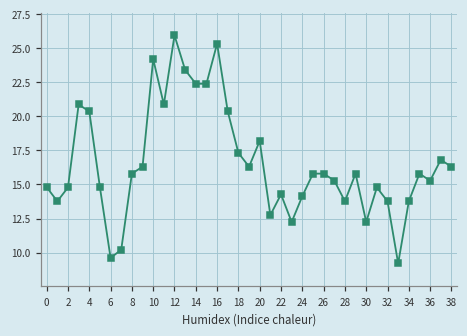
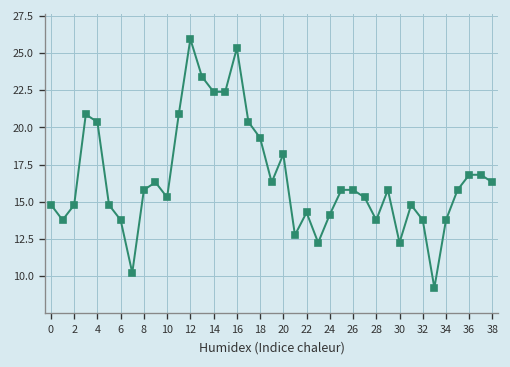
  {
    "0": 14.8,
    "2": 14.8,
    "4": 20.4,
-   "6": 9.6,
+   "6": 13.8,
    "8": 15.8,
-   "10": 24.2,
+   "10": 15.3,
    "12": 25.9,
    "14": 22.4,
    "16": 25.3,
-   "18": 17.3,
+   "18": 19.3,
    "20": 18.2,
    "22": 14.3,
    "24": 14.1,
    "26": 15.8,
    "28": 13.8,
    "30": 12.2,
    "32": 13.8,
    "34": 13.8,
-   "36": 15.3,
+   "36": 16.8,
    "38": 16.3
  }
